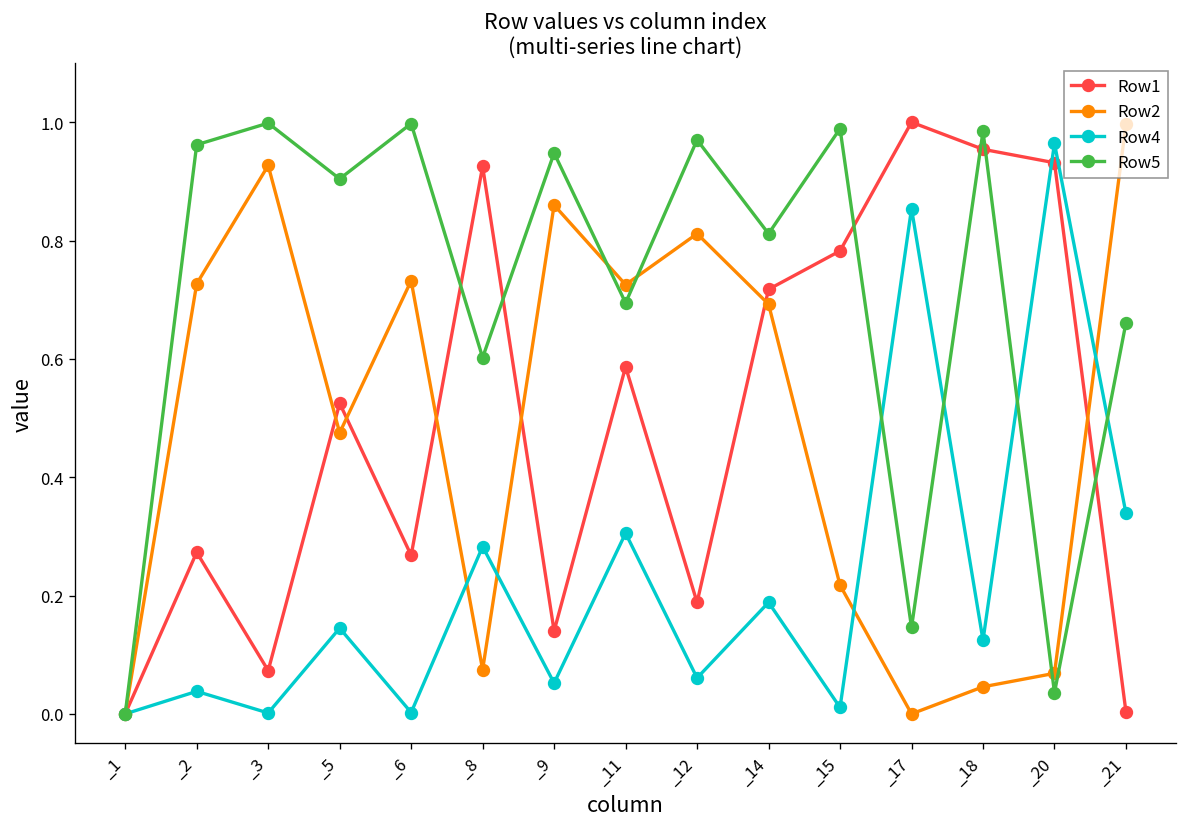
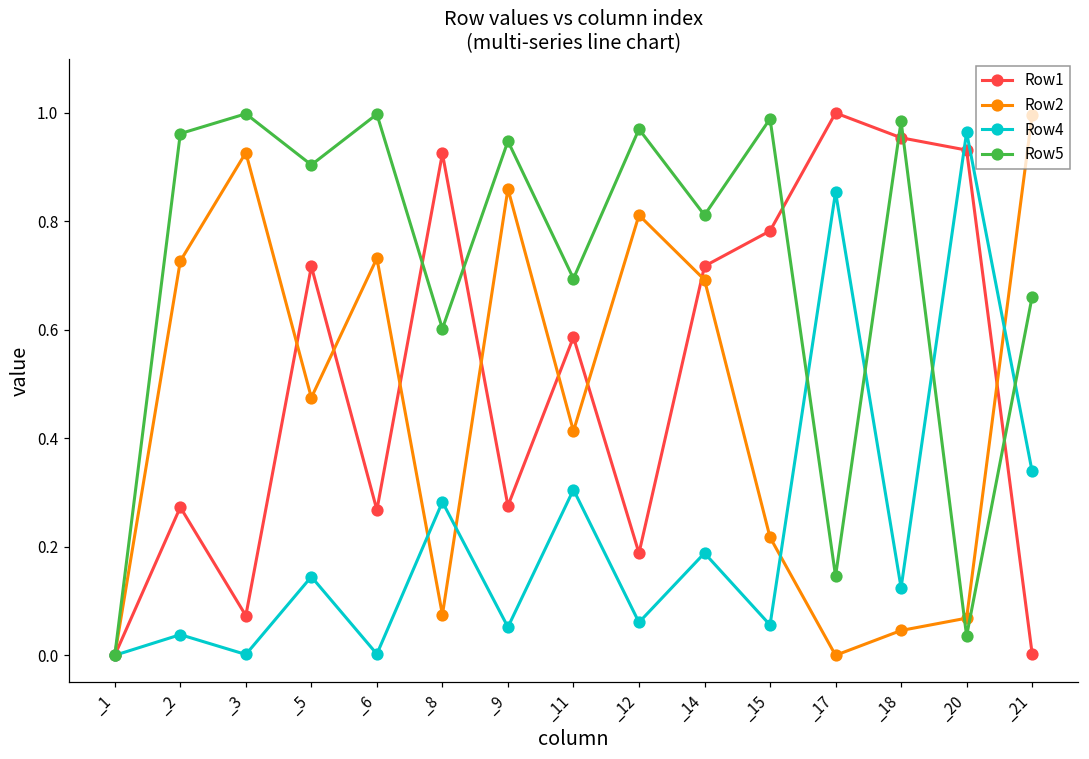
  {
    "Row1": {
      "_2": 0.27,
      "_3": 0.07,
-     "_5": 0.52,
+     "_5": 0.72,
      "_6": 0.27,
      "_8": 0.93,
-     "_9": 0.14,
+     "_9": 0.28,
      "_11": 0.59,
      "_12": 0.19,
      "_14": 0.72,
      "_15": 0.78,
      "_17": 1.00,
      "_18": 0.95,
      "_20": 0.93,
      "_21": 0.00
    },
    "Row2": {
      "_2": 0.73,
      "_3": 0.93,
      "_5": 0.48,
      "_6": 0.73,
      "_8": 0.07,
      "_9": 0.86,
-     "_11": 0.73,
+     "_11": 0.41,
      "_12": 0.81,
      "_14": 0.69,
      "_15": 0.22,
      "_17": 0.00,
      "_18": 0.05,
      "_20": 0.07
    },
    "Row4": {
      "_2": 0.04,
      "_3": 0.00,
      "_5": 0.14,
      "_6": 0.00,
      "_8": 0.28,
      "_9": 0.05,
      "_11": 0.31,
      "_12": 0.06,
      "_14": 0.19,
-     "_15": 0.01,
+     "_15": 0.06,
      "_17": 0.85,
      "_18": 0.12,
      "_20": 0.96,
      "_21": 0.34
    },
    "Row5": {
      "_2": 0.96,
      "_3": 1.00,
      "_5": 0.90,
      "_6": 1.00,
      "_8": 0.60,
      "_9": 0.95,
      "_11": 0.69,
      "_12": 0.97,
      "_14": 0.81,
      "_15": 0.99,
      "_17": 0.15,
      "_18": 0.98,
      "_20": 0.04,
      "_21": 0.66
    }
  }
